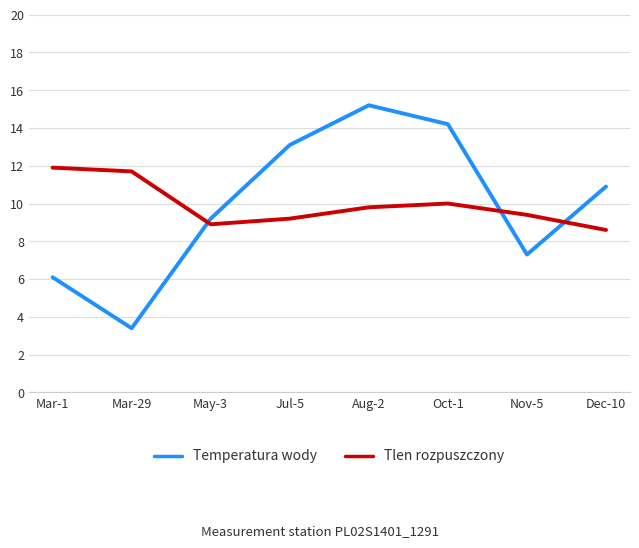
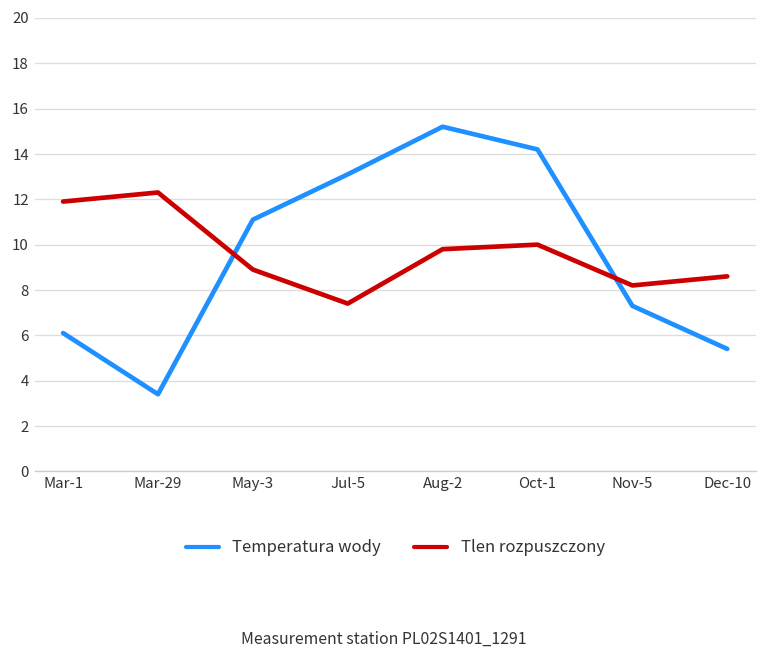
  {
    "Temperatura wody": {
      "Mar-1": 6.1,
      "Mar-29": 3.4,
-     "May-3": 9.2,
+     "May-3": 11.1,
      "Jul-5": 13.1,
      "Aug-2": 15.2,
      "Oct-1": 14.2,
      "Nov-5": 7.3,
-     "Dec-10": 10.9
+     "Dec-10": 5.4
    },
    "Tlen rozpuszczony": {
      "Mar-1": 11.9,
-     "Mar-29": 11.7,
+     "Mar-29": 12.3,
      "May-3": 8.9,
-     "Jul-5": 9.2,
+     "Jul-5": 7.4,
      "Aug-2": 9.8,
      "Oct-1": 10.0,
-     "Nov-5": 9.4,
+     "Nov-5": 8.2,
      "Dec-10": 8.6
    }
  }
